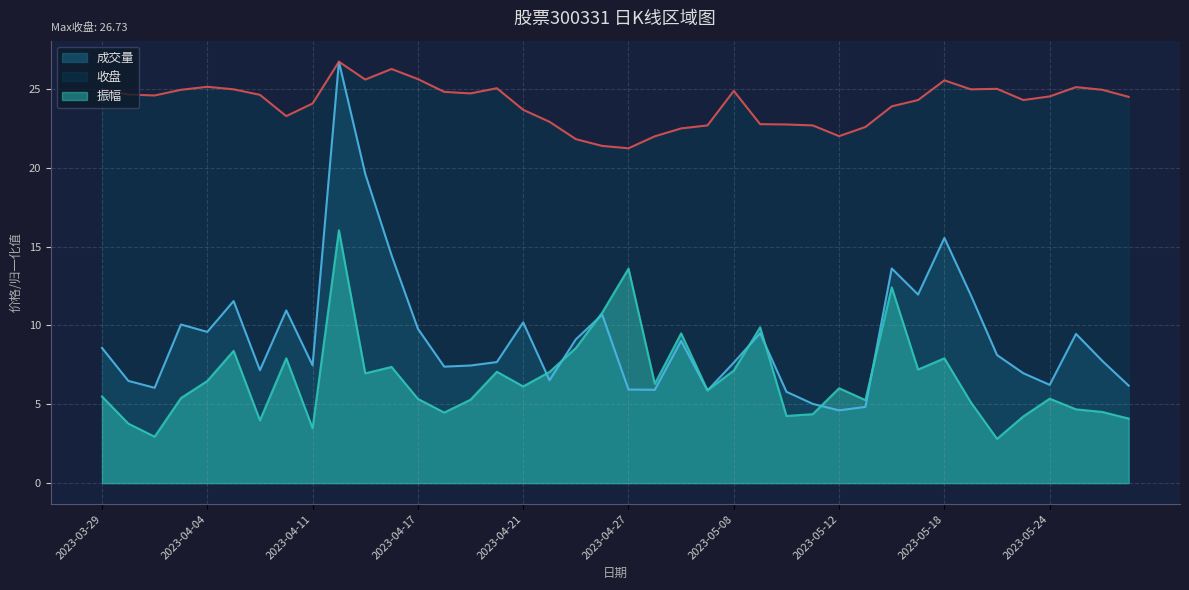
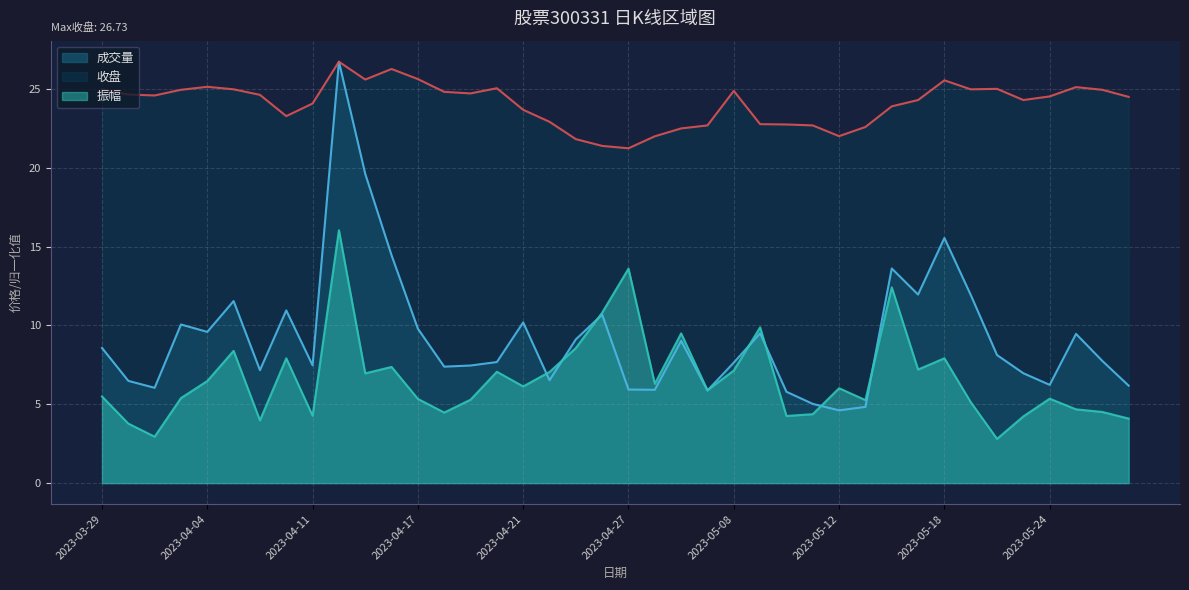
  {
    "成交量": {
      "2023-03-29": 8.6,
      "2023-04-04": 9.6,
      "2023-04-11": 7.5,
      "2023-04-17": 9.8,
      "2023-04-21": 10.2,
      "2023-04-27": 5.9,
      "2023-05-08": 7.6,
      "2023-05-12": 4.6,
      "2023-05-18": 15.6,
      "2023-05-24": 6.2
    },
    "收盘": {
      "2023-04-04": 25.1,
      "2023-04-11": 24.1,
      "2023-04-17": 25.6,
      "2023-04-21": 23.7,
      "2023-04-27": 21.2,
      "2023-05-08": 24.9,
      "2023-05-12": 22.0,
      "2023-05-18": 25.6,
      "2023-05-24": 24.5
    },
    "振幅": {
      "2023-03-29": 5.5,
      "2023-04-04": 6.5,
-     "2023-04-11": 3.5,
+     "2023-04-11": 4.3,
      "2023-04-17": 5.3,
      "2023-04-21": 6.1,
      "2023-04-27": 13.6,
      "2023-05-08": 7.1,
      "2023-05-12": 6.0,
      "2023-05-18": 7.9,
      "2023-05-24": 5.4
    }
  }
